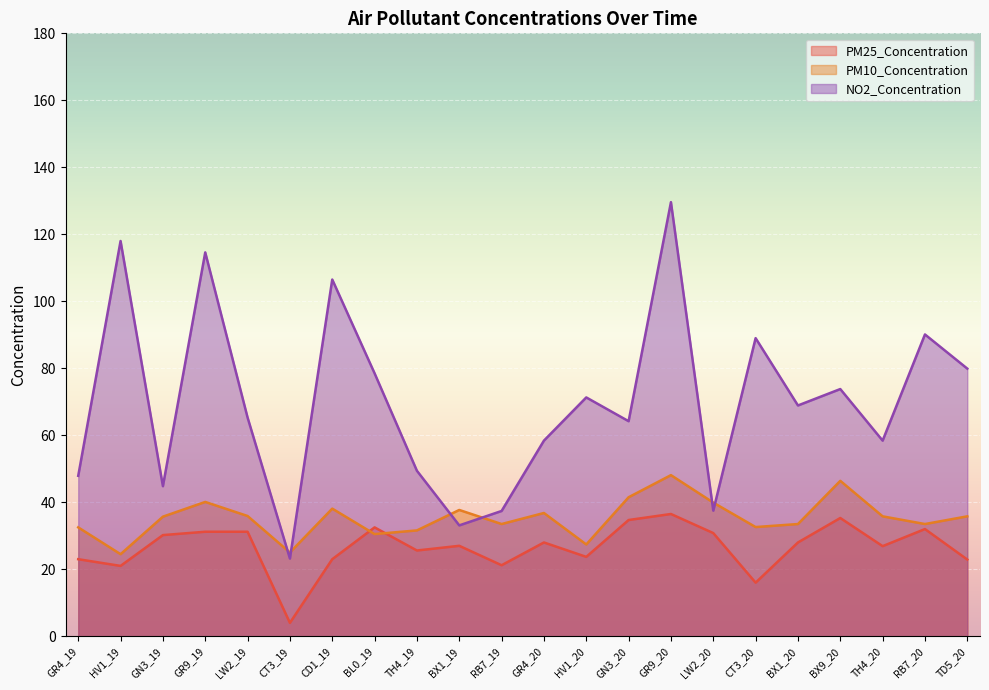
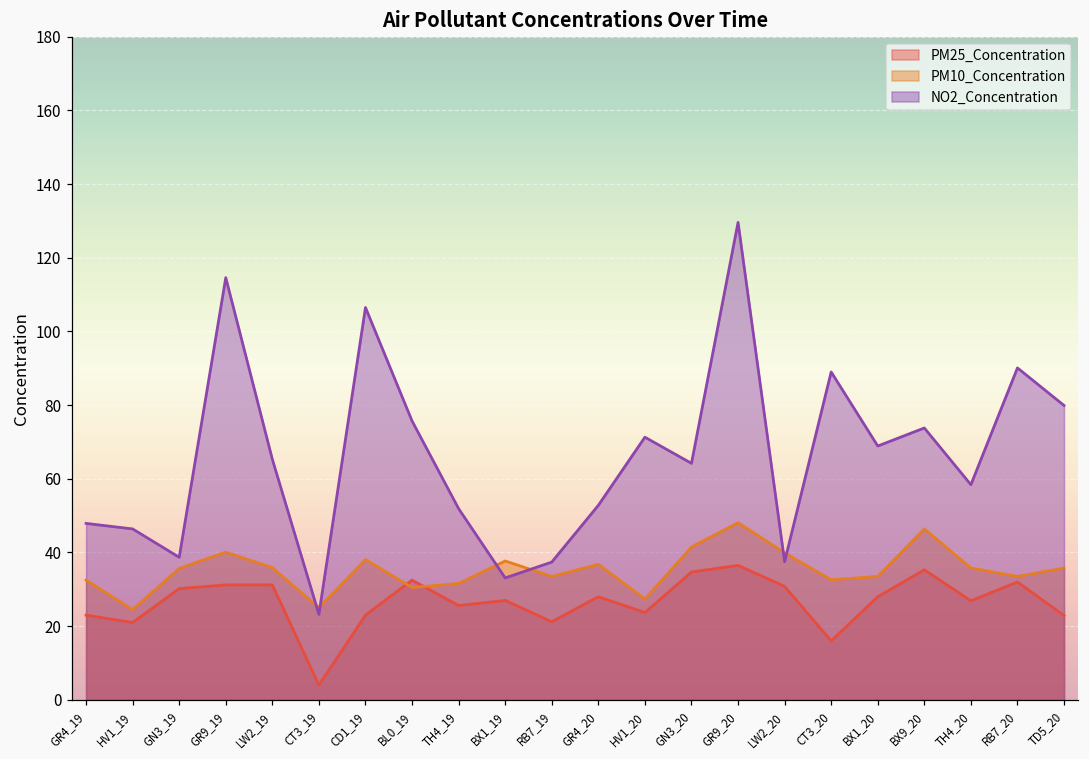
  {
    "NO2_Concentration": {
      "GR4_19": 48,
-     "HV1_19": 118,
-     "GN3_19": 45,
+     "HV1_19": 46,
+     "GN3_19": 39,
      "GR9_19": 115,
      "LW2_19": 65,
      "CT3_19": 23,
      "CD1_19": 107,
-     "BL0_19": 79,
-     "TH4_19": 49,
+     "BL0_19": 76,
+     "TH4_19": 52,
      "BX1_19": 33,
      "RB7_19": 37,
-     "GR4_20": 58,
+     "GR4_20": 53,
      "HV1_20": 71,
      "GN3_20": 64,
      "GR9_20": 130,
      "LW2_20": 38,
      "CT3_20": 89,
      "BX1_20": 69,
      "BX9_20": 74,
      "TH4_20": 58,
      "RB7_20": 90,
      "TD5_20": 80
    }
  }
